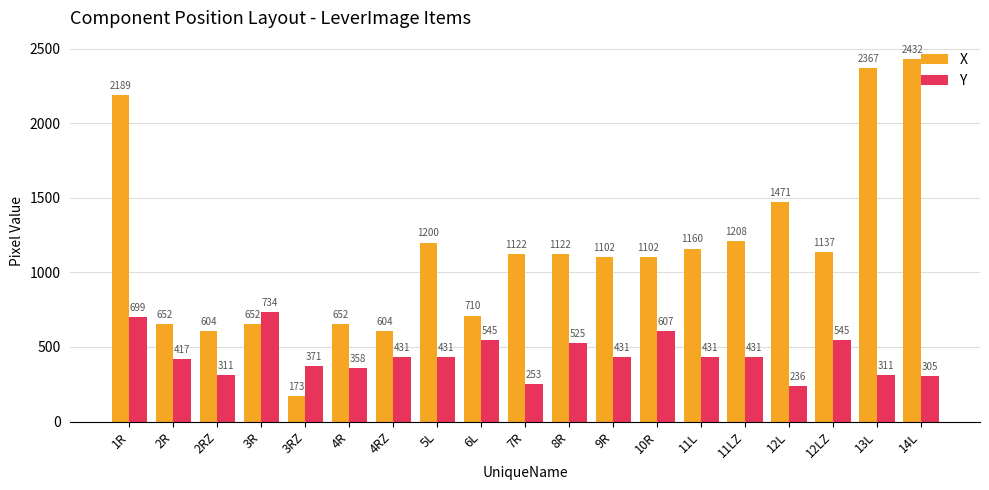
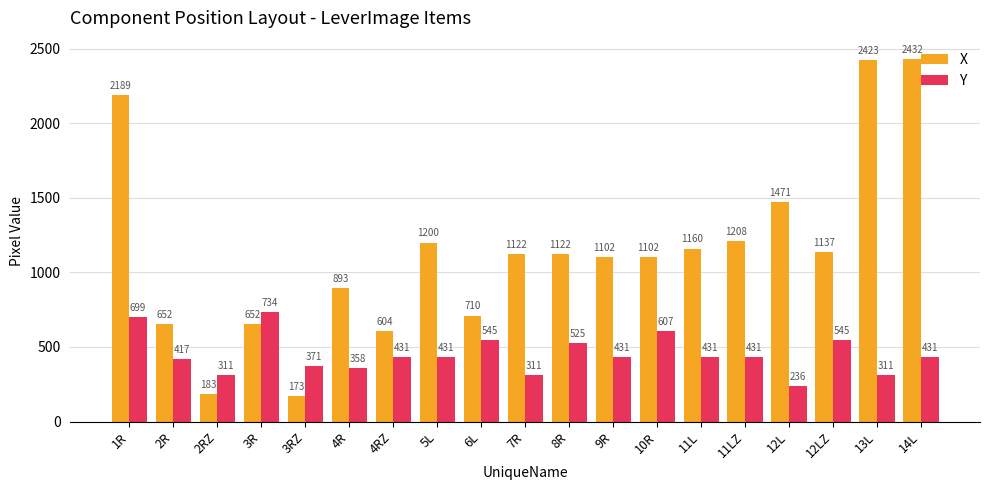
  {
    "X": {
      "1R": 2189,
      "2R": 652,
-     "2RZ": 604,
+     "2RZ": 183,
      "3R": 652,
      "3RZ": 173,
-     "4R": 652,
+     "4R": 893,
      "4RZ": 604,
      "5L": 1200,
      "6L": 710,
      "7R": 1122,
      "8R": 1122,
      "9R": 1102,
      "10R": 1102,
      "11L": 1160,
      "11LZ": 1208,
      "12L": 1471,
      "12LZ": 1137,
-     "13L": 2367,
+     "13L": 2423,
      "14L": 2432
    },
    "Y": {
      "1R": 699,
      "2R": 417,
      "2RZ": 311,
      "3R": 734,
      "3RZ": 371,
      "4R": 358,
      "4RZ": 431,
      "5L": 431,
      "6L": 545,
-     "7R": 253,
+     "7R": 311,
      "8R": 525,
      "9R": 431,
      "10R": 607,
      "11L": 431,
      "11LZ": 431,
      "12L": 236,
      "12LZ": 545,
      "13L": 311,
-     "14L": 305
+     "14L": 431
    }
  }
